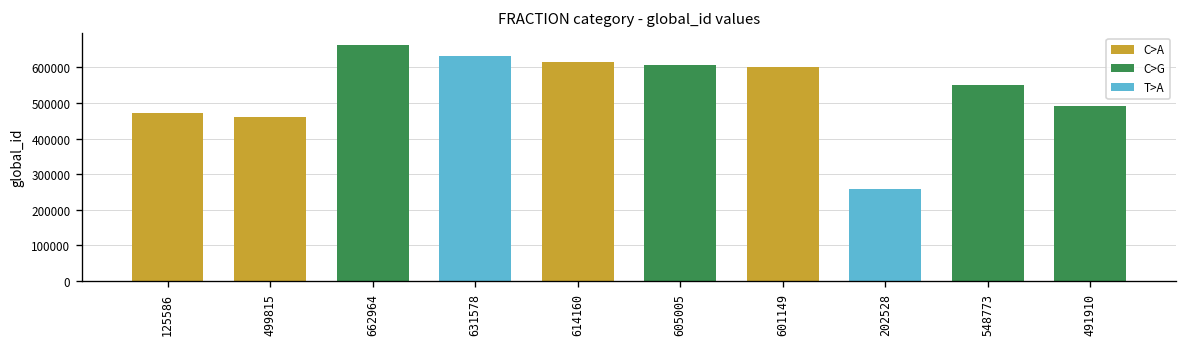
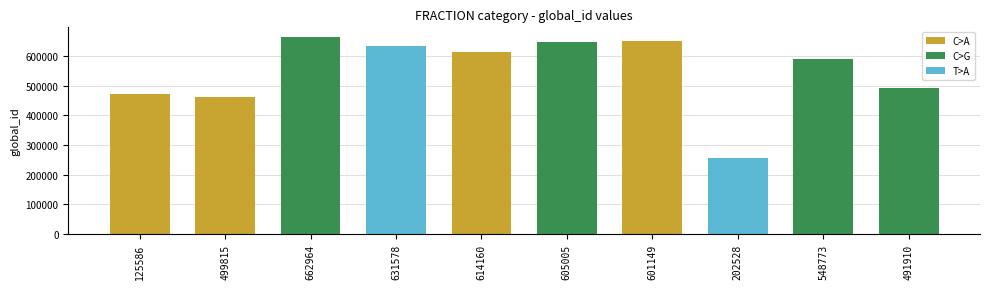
  {
    "125586": 470000,
    "499815": 460000,
    "662964": 660000,
    "631578": 630000,
    "614160": 610000,
-   "605005": 610000,
-   "601149": 600000,
+   "605005": 650000,
+   "601149": 650000,
    "202528": 260000,
-   "548773": 550000,
+   "548773": 590000,
    "491910": 490000
  }
